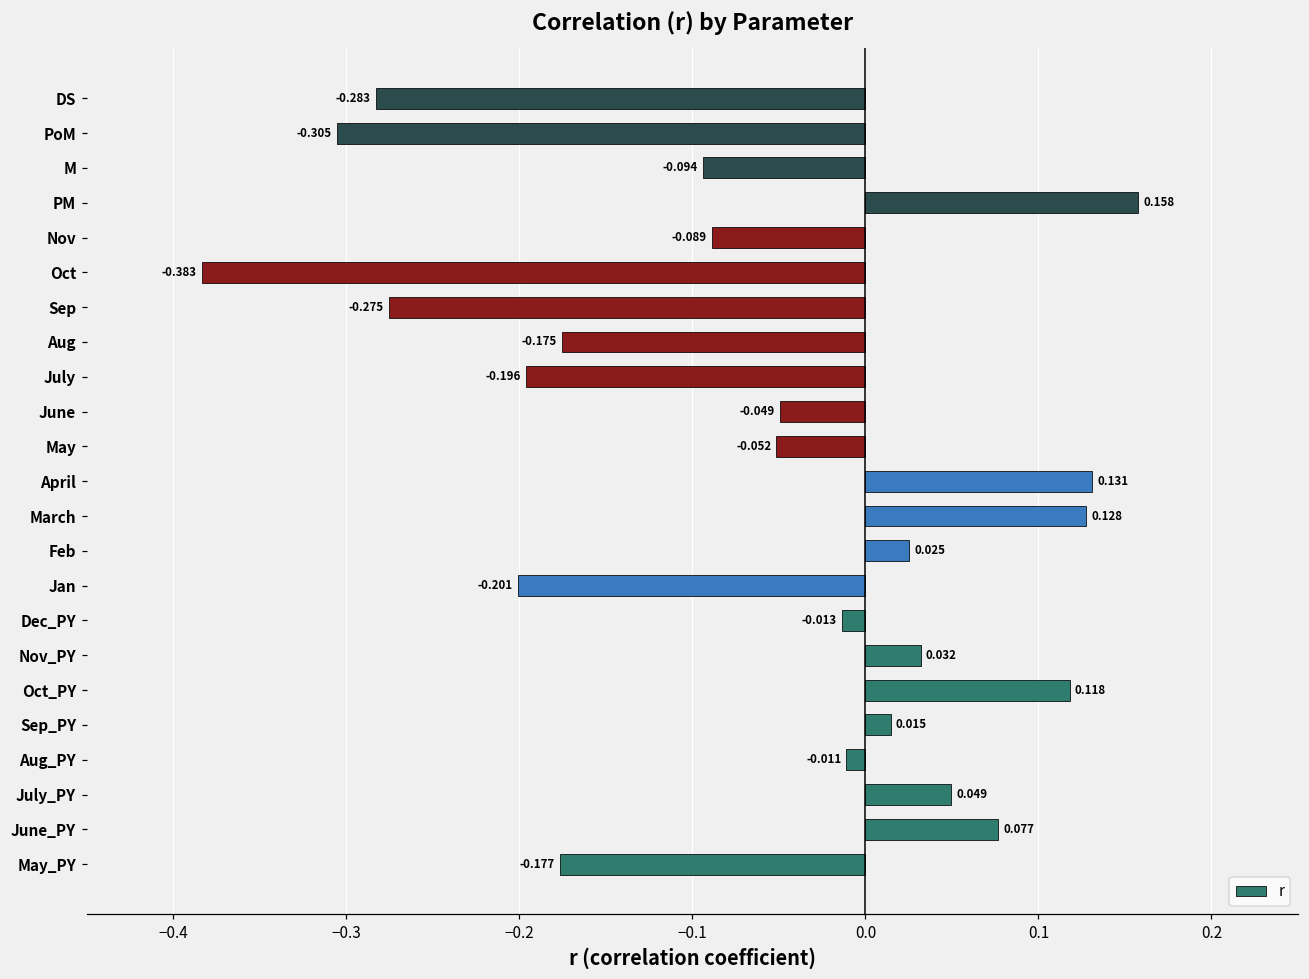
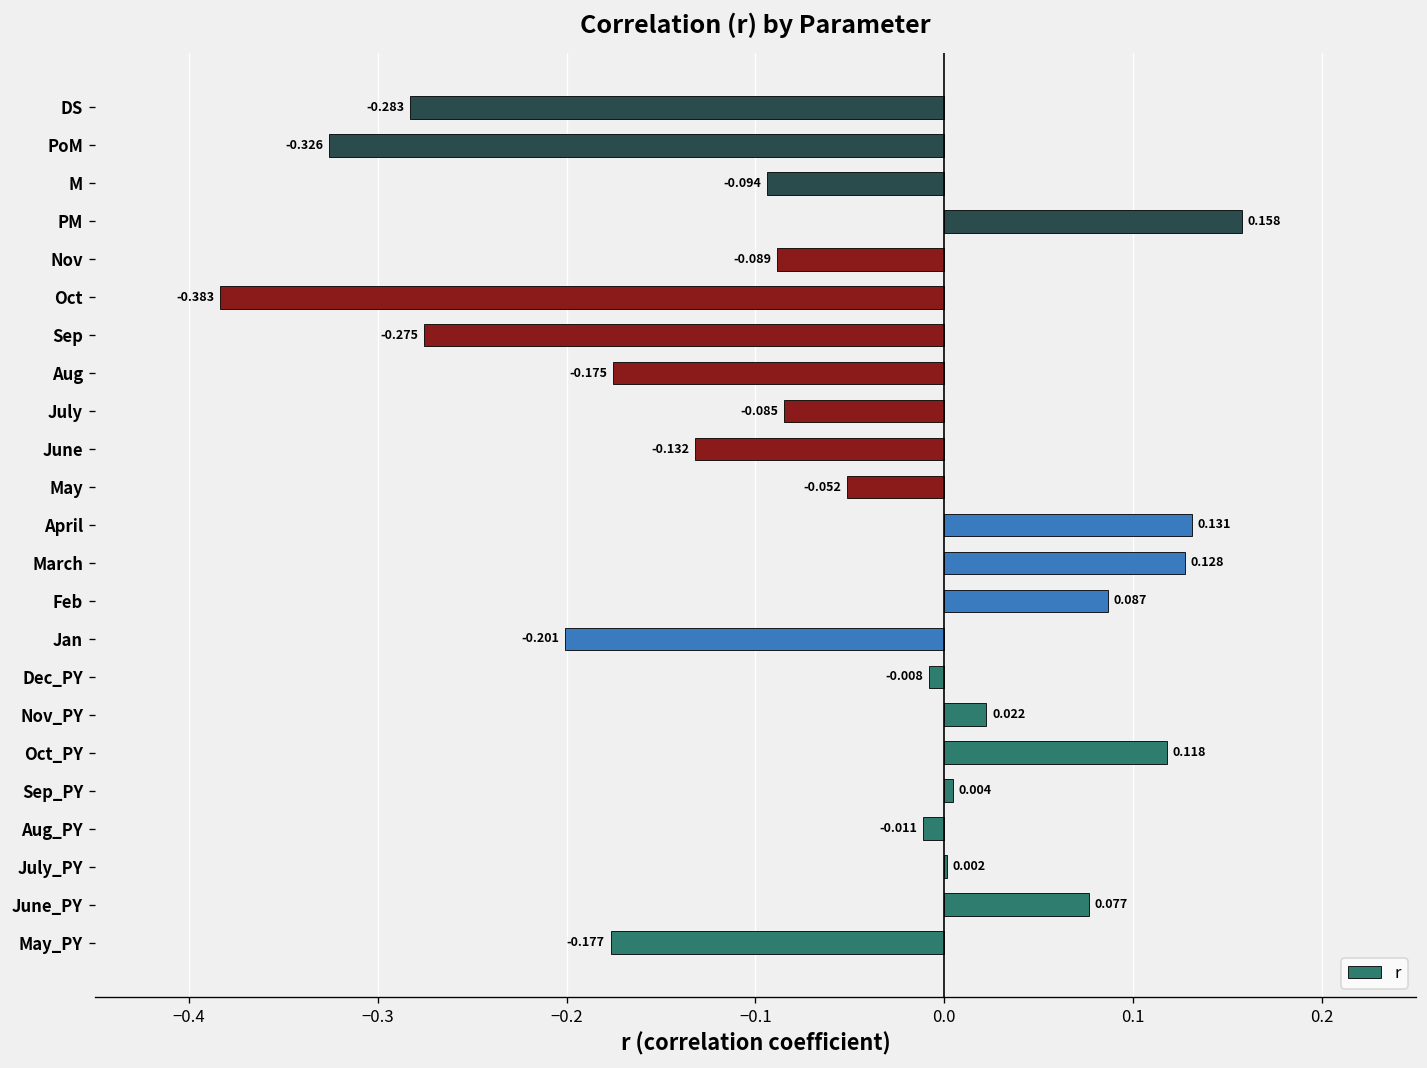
  {
    "DS": -0.283,
-   "PoM": -0.305,
+   "PoM": -0.326,
    "M": -0.094,
    "PM": 0.158,
    "Nov": -0.089,
    "Oct": -0.383,
    "Sep": -0.275,
    "Aug": -0.175,
-   "July": -0.196,
-   "June": -0.049,
+   "July": -0.085,
+   "June": -0.132,
    "May": -0.052,
    "April": 0.131,
    "March": 0.128,
-   "Feb": 0.025,
+   "Feb": 0.087,
    "Jan": -0.201,
-   "Dec_PY": -0.013,
-   "Nov_PY": 0.032,
+   "Dec_PY": -0.008,
+   "Nov_PY": 0.022,
    "Oct_PY": 0.118,
-   "Sep_PY": 0.015,
+   "Sep_PY": 0.004,
    "Aug_PY": -0.011,
-   "July_PY": 0.049,
+   "July_PY": 0.002,
    "June_PY": 0.077,
    "May_PY": -0.177
  }
